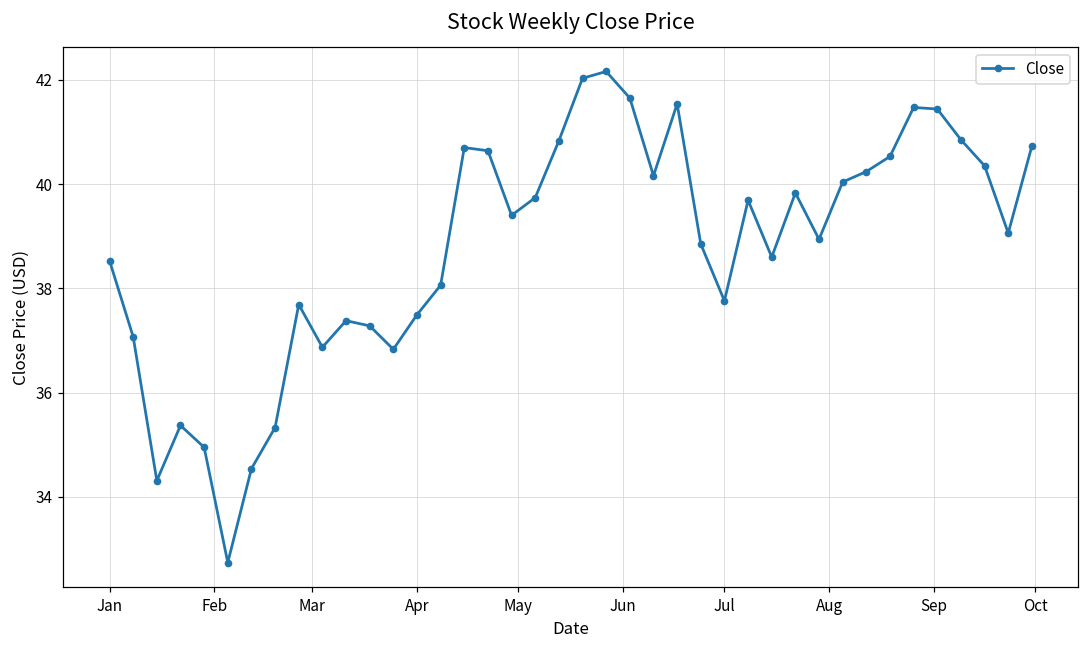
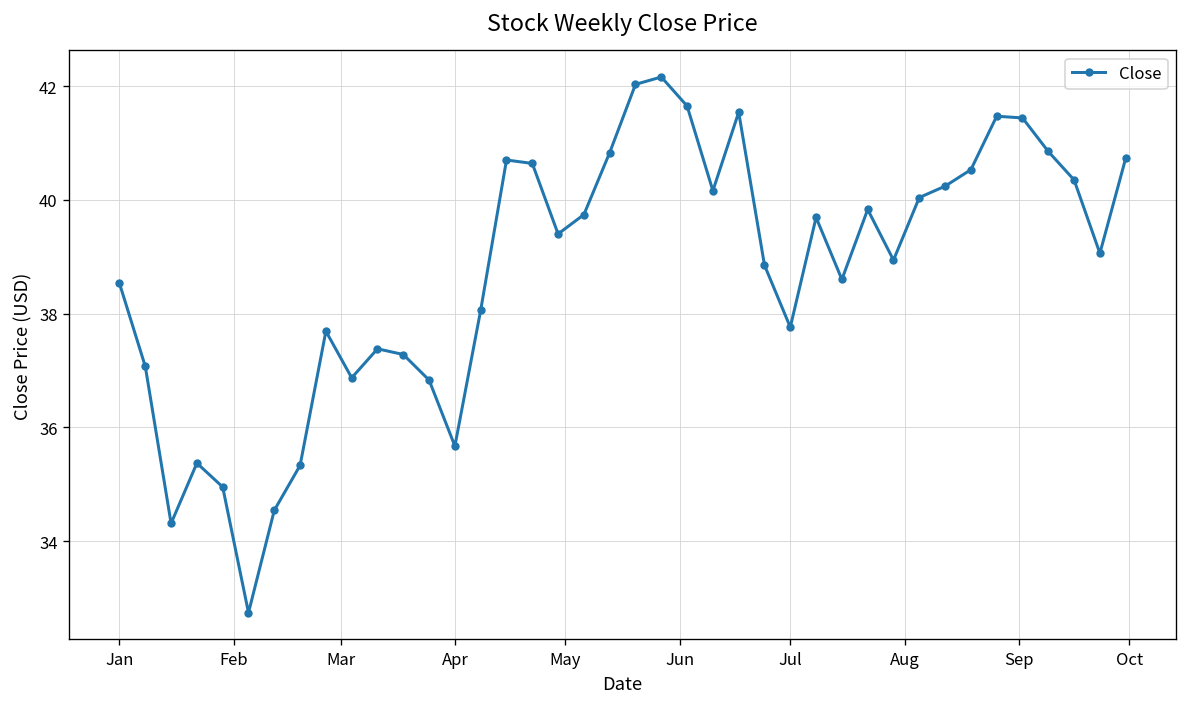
  {
    "Jan": 38.5,
-   "Apr": 37.5,
+   "Apr": 35.7,
    "Jul": 37.8
  }
